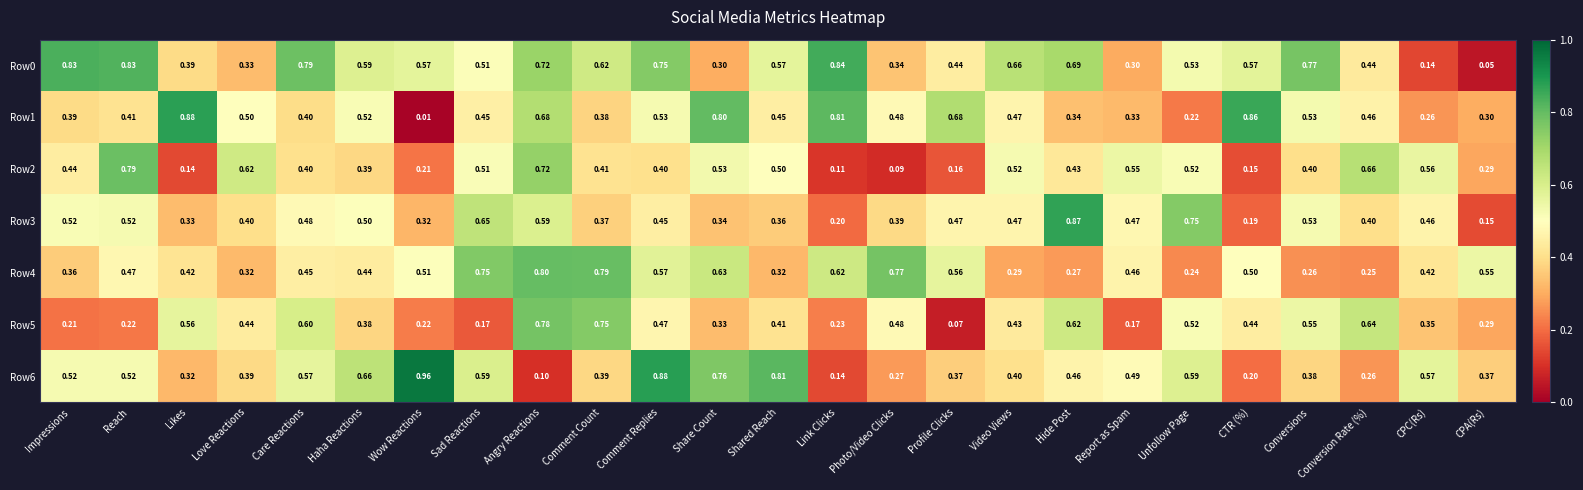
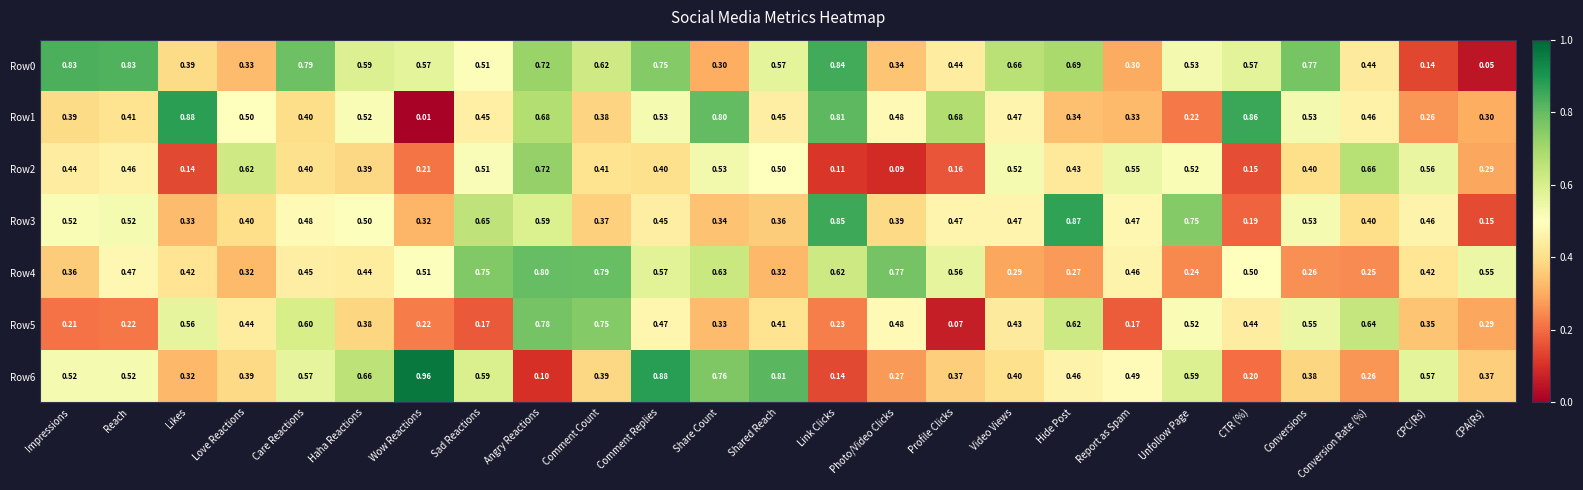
  {
    "Row0": {
      "Impressions": 0.83,
      "Reach": 0.83,
      "Likes": 0.39,
      "Love Reactions": 0.33,
      "Care Reactions": 0.79,
      "Haha Reactions": 0.59,
      "Wow Reactions": 0.57,
      "Sad Reactions": 0.51,
      "Angry Reactions": 0.72,
      "Comment Count": 0.62,
      "Comment Replies": 0.75,
      "Share Count": 0.30,
      "Shared Reach": 0.57,
      "Link Clicks": 0.84,
      "Photo/Video Clicks": 0.34,
      "Profile Clicks": 0.44,
      "Video Views": 0.66,
      "Hide Post": 0.69,
      "Report as Spam": 0.30,
      "Unfollow Page": 0.53,
      "CTR (%)": 0.57,
      "Conversions": 0.77,
      "Conversion Rate (%)": 0.44,
      "CPC(Rs)": 0.14,
      "CPA(Rs)": 0.05
    },
    "Row1": {
      "Impressions": 0.39,
      "Reach": 0.41,
      "Likes": 0.88,
      "Love Reactions": 0.50,
      "Care Reactions": 0.40,
      "Haha Reactions": 0.52,
      "Wow Reactions": 0.01,
      "Sad Reactions": 0.45,
      "Angry Reactions": 0.68,
      "Comment Count": 0.38,
      "Comment Replies": 0.53,
      "Share Count": 0.80,
      "Shared Reach": 0.45,
      "Link Clicks": 0.81,
      "Photo/Video Clicks": 0.48,
      "Profile Clicks": 0.68,
      "Video Views": 0.47,
      "Hide Post": 0.34,
      "Report as Spam": 0.33,
      "Unfollow Page": 0.22,
      "CTR (%)": 0.86,
      "Conversions": 0.53,
      "Conversion Rate (%)": 0.46,
      "CPC(Rs)": 0.26,
      "CPA(Rs)": 0.30
    },
    "Row2": {
      "Impressions": 0.44,
-     "Reach": 0.79,
+     "Reach": 0.46,
      "Likes": 0.14,
      "Love Reactions": 0.62,
      "Care Reactions": 0.40,
      "Haha Reactions": 0.39,
      "Wow Reactions": 0.21,
      "Sad Reactions": 0.51,
      "Angry Reactions": 0.72,
      "Comment Count": 0.41,
      "Comment Replies": 0.40,
      "Share Count": 0.53,
      "Shared Reach": 0.50,
      "Link Clicks": 0.11,
      "Photo/Video Clicks": 0.09,
      "Profile Clicks": 0.16,
      "Video Views": 0.52,
      "Hide Post": 0.43,
      "Report as Spam": 0.55,
      "Unfollow Page": 0.52,
      "CTR (%)": 0.15,
      "Conversions": 0.40,
      "Conversion Rate (%)": 0.66,
      "CPC(Rs)": 0.56,
      "CPA(Rs)": 0.29
    },
    "Row3": {
      "Impressions": 0.52,
      "Reach": 0.52,
      "Likes": 0.33,
      "Love Reactions": 0.40,
      "Care Reactions": 0.48,
      "Haha Reactions": 0.50,
      "Wow Reactions": 0.32,
      "Sad Reactions": 0.65,
      "Angry Reactions": 0.59,
      "Comment Count": 0.37,
      "Comment Replies": 0.45,
      "Share Count": 0.34,
      "Shared Reach": 0.36,
-     "Link Clicks": 0.20,
+     "Link Clicks": 0.85,
      "Photo/Video Clicks": 0.39,
      "Profile Clicks": 0.47,
      "Video Views": 0.47,
      "Hide Post": 0.87,
      "Report as Spam": 0.47,
      "Unfollow Page": 0.75,
      "CTR (%)": 0.19,
      "Conversions": 0.53,
      "Conversion Rate (%)": 0.40,
      "CPC(Rs)": 0.46,
      "CPA(Rs)": 0.15
    },
    "Row4": {
      "Impressions": 0.36,
      "Reach": 0.47,
      "Likes": 0.42,
      "Love Reactions": 0.32,
      "Care Reactions": 0.45,
      "Haha Reactions": 0.44,
      "Wow Reactions": 0.51,
      "Sad Reactions": 0.75,
      "Angry Reactions": 0.80,
      "Comment Count": 0.79,
      "Comment Replies": 0.57,
      "Share Count": 0.63,
      "Shared Reach": 0.32,
      "Link Clicks": 0.62,
      "Photo/Video Clicks": 0.77,
      "Profile Clicks": 0.56,
      "Video Views": 0.29,
      "Hide Post": 0.27,
      "Report as Spam": 0.46,
      "Unfollow Page": 0.24,
      "CTR (%)": 0.50,
      "Conversions": 0.26,
      "Conversion Rate (%)": 0.25,
      "CPC(Rs)": 0.42,
      "CPA(Rs)": 0.55
    },
    "Row5": {
      "Impressions": 0.21,
      "Reach": 0.22,
      "Likes": 0.56,
      "Love Reactions": 0.44,
      "Care Reactions": 0.60,
      "Haha Reactions": 0.38,
      "Wow Reactions": 0.22,
      "Sad Reactions": 0.17,
      "Angry Reactions": 0.78,
      "Comment Count": 0.75,
      "Comment Replies": 0.47,
      "Share Count": 0.33,
      "Shared Reach": 0.41,
      "Link Clicks": 0.23,
      "Photo/Video Clicks": 0.48,
      "Profile Clicks": 0.07,
      "Video Views": 0.43,
      "Hide Post": 0.62,
      "Report as Spam": 0.17,
      "Unfollow Page": 0.52,
      "CTR (%)": 0.44,
      "Conversions": 0.55,
      "Conversion Rate (%)": 0.64,
      "CPC(Rs)": 0.35,
      "CPA(Rs)": 0.29
    },
    "Row6": {
      "Impressions": 0.52,
      "Reach": 0.52,
      "Likes": 0.32,
      "Love Reactions": 0.39,
      "Care Reactions": 0.57,
      "Haha Reactions": 0.66,
      "Wow Reactions": 0.96,
      "Sad Reactions": 0.59,
      "Angry Reactions": 0.10,
      "Comment Count": 0.39,
      "Comment Replies": 0.88,
      "Share Count": 0.76,
      "Shared Reach": 0.81,
      "Link Clicks": 0.14,
      "Photo/Video Clicks": 0.27,
      "Profile Clicks": 0.37,
      "Video Views": 0.40,
      "Hide Post": 0.46,
      "Report as Spam": 0.49,
      "Unfollow Page": 0.59,
      "CTR (%)": 0.20,
      "Conversions": 0.38,
      "Conversion Rate (%)": 0.26,
      "CPC(Rs)": 0.57,
      "CPA(Rs)": 0.37
    }
  }
